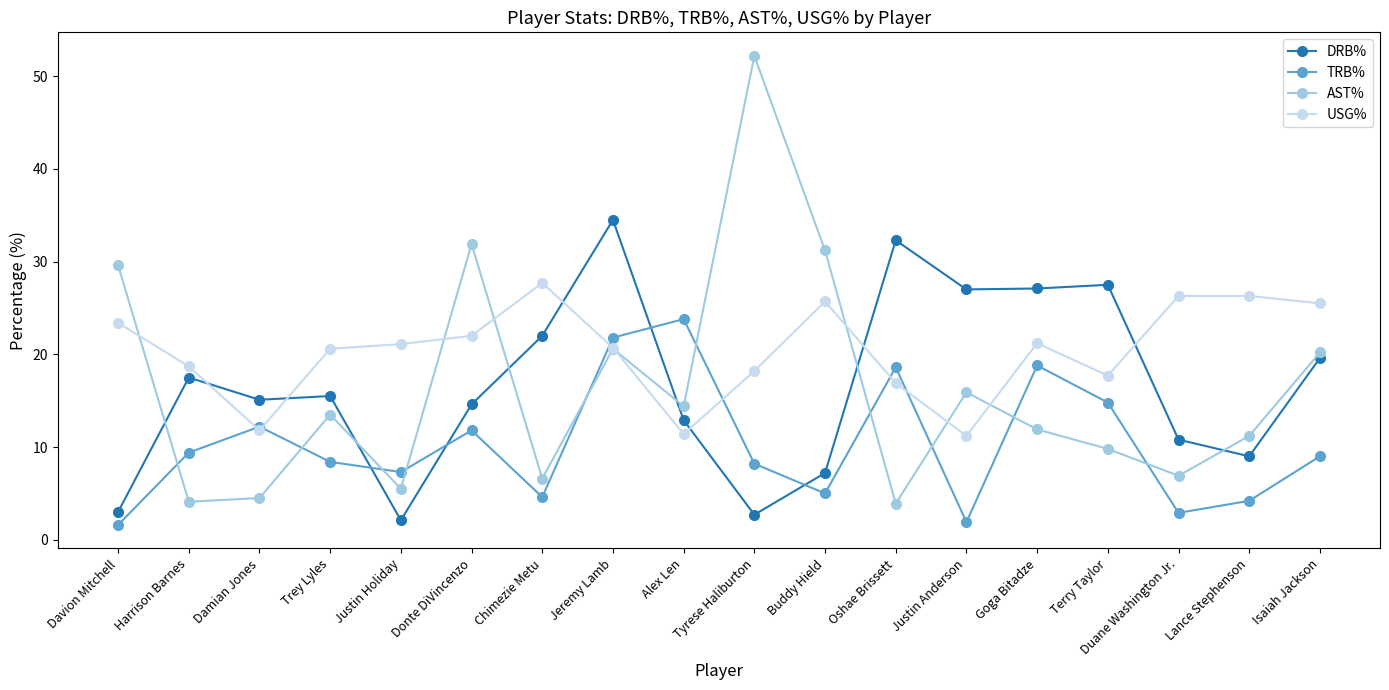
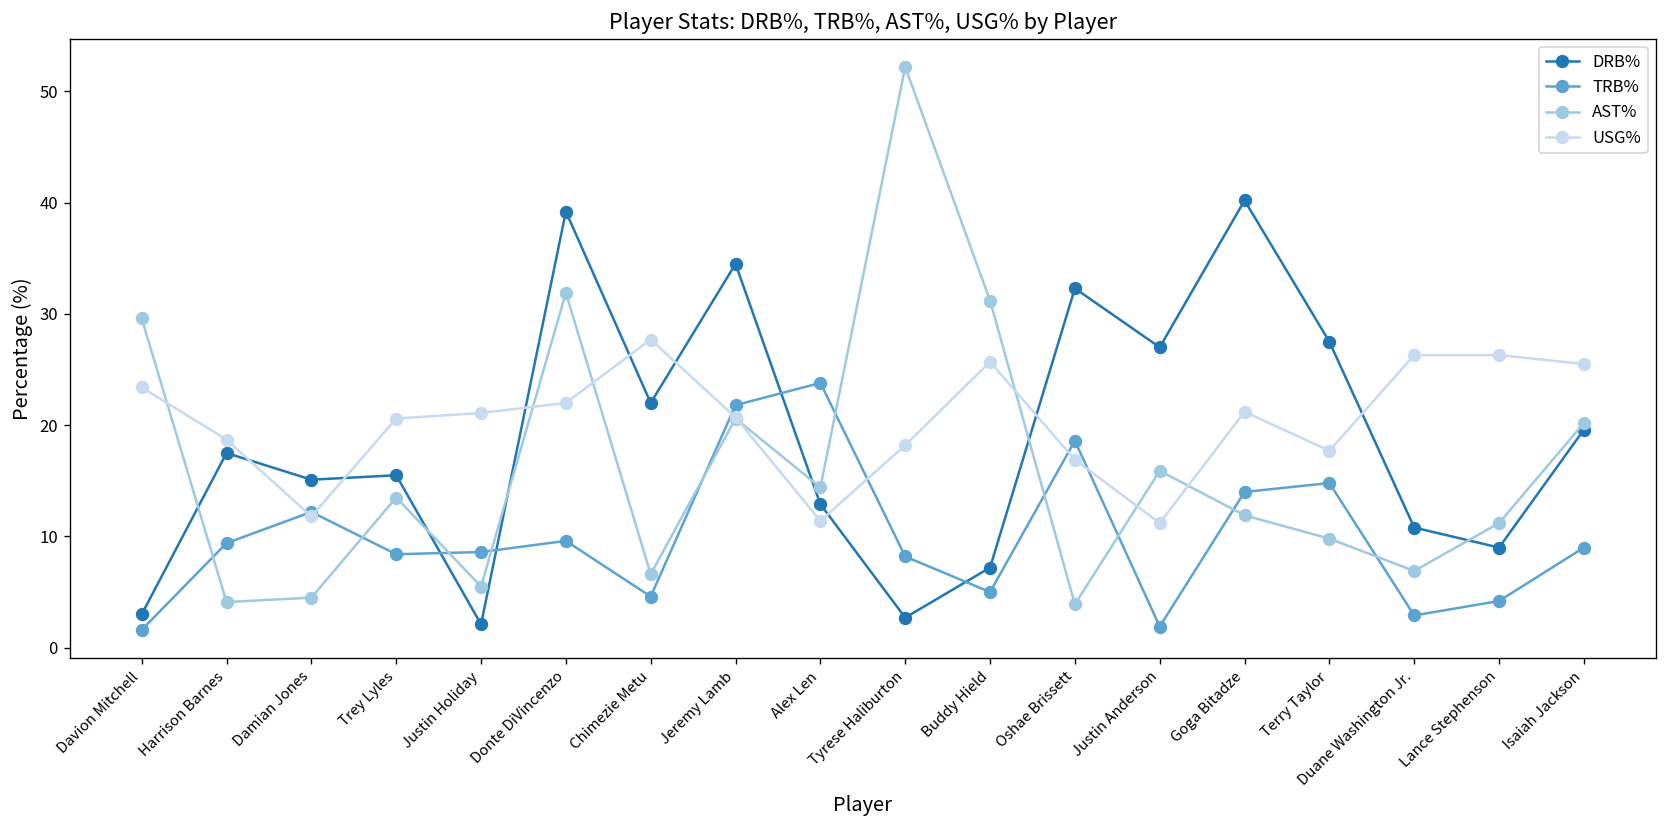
  {
    "DRB%": {
      "Davion Mitchell": 3,
      "Harrison Barnes": 18,
      "Damian Jones": 15,
      "Trey Lyles": 16,
      "Justin Holiday": 2,
-     "Donte DiVincenzo": 15,
+     "Donte DiVincenzo": 39,
      "Chimezie Metu": 22,
      "Jeremy Lamb": 35,
      "Alex Len": 13,
      "Tyrese Haliburton": 3,
      "Buddy Hield": 7,
      "Oshae Brissett": 32,
      "Justin Anderson": 27,
-     "Goga Bitadze": 27,
+     "Goga Bitadze": 40,
      "Terry Taylor": 28,
      "Duane Washington Jr.": 11,
      "Lance Stephenson": 9,
      "Isaiah Jackson": 20
    },
    "TRB%": {
      "Davion Mitchell": 2,
      "Harrison Barnes": 9,
      "Damian Jones": 12,
      "Trey Lyles": 8,
-     "Justin Holiday": 7,
-     "Donte DiVincenzo": 12,
+     "Justin Holiday": 9,
+     "Donte DiVincenzo": 10,
      "Chimezie Metu": 5,
      "Jeremy Lamb": 22,
      "Alex Len": 24,
      "Tyrese Haliburton": 8,
      "Buddy Hield": 5,
      "Oshae Brissett": 19,
      "Justin Anderson": 2,
-     "Goga Bitadze": 19,
+     "Goga Bitadze": 14,
      "Terry Taylor": 15,
      "Duane Washington Jr.": 3,
      "Lance Stephenson": 4,
      "Isaiah Jackson": 9
    }
  }
